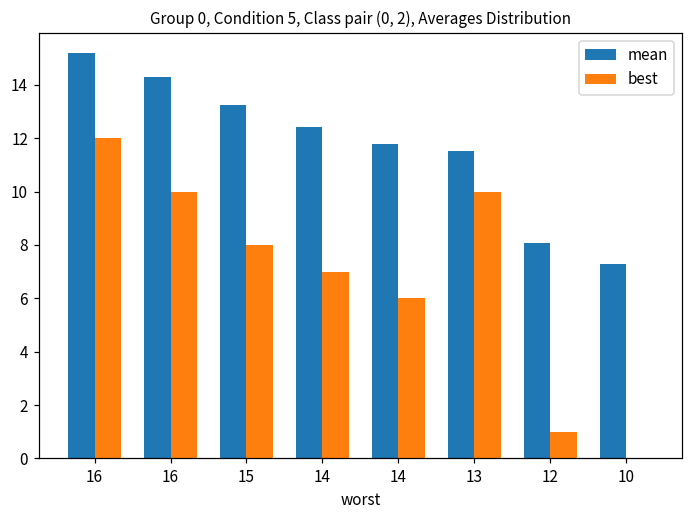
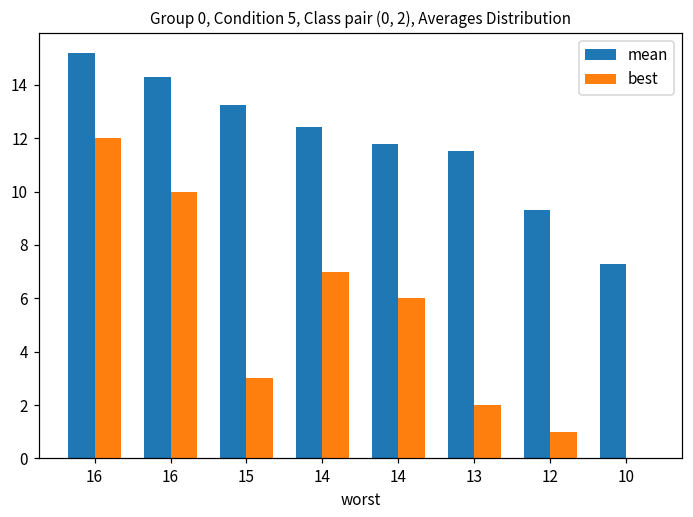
  {
    "mean": {
      "15": 13.3,
      "13": 11.5,
-     "12": 8.1,
+     "12": 9.3,
      "10": 7.3
    },
    "best": {
-     "15": 8,
-     "13": 10,
+     "15": 3,
+     "13": 2,
      "12": 1,
      "10": 0
    }
  }
